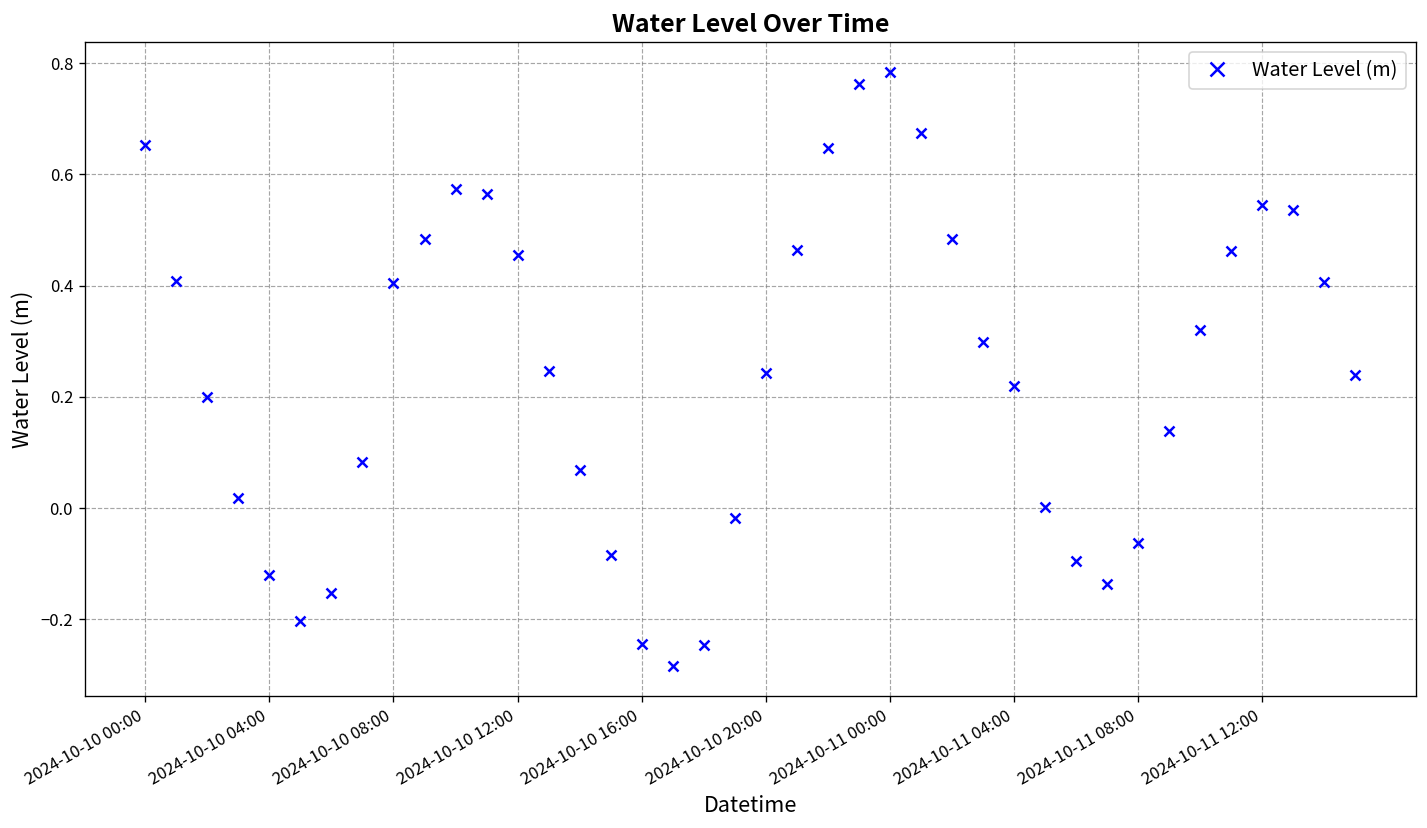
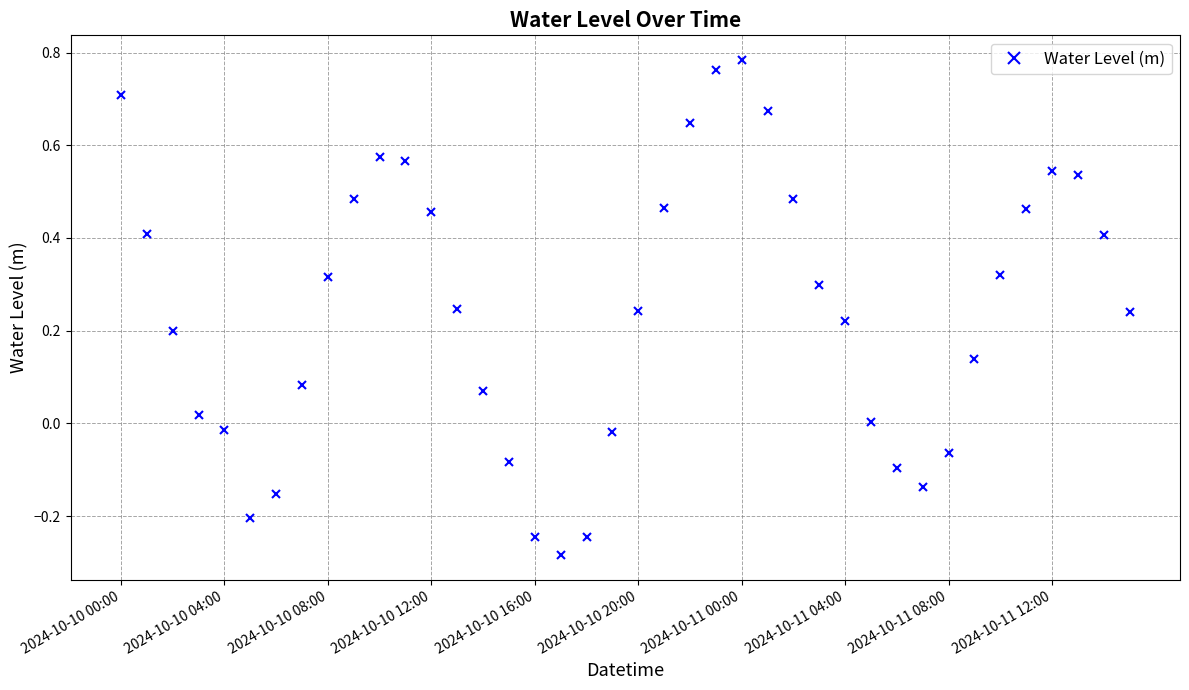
  {
-   "2024-10-10 00:00": 0.65,
-   "2024-10-10 04:00": -0.12,
-   "2024-10-10 08:00": 0.40,
+   "2024-10-10 00:00": 0.71,
+   "2024-10-10 04:00": -0.01,
+   "2024-10-10 08:00": 0.32,
    "2024-10-10 12:00": 0.46,
    "2024-10-10 16:00": -0.24,
    "2024-10-10 20:00": 0.24,
    "2024-10-11 00:00": 0.78,
    "2024-10-11 04:00": 0.22,
    "2024-10-11 08:00": -0.06,
    "2024-10-11 12:00": 0.54
  }
